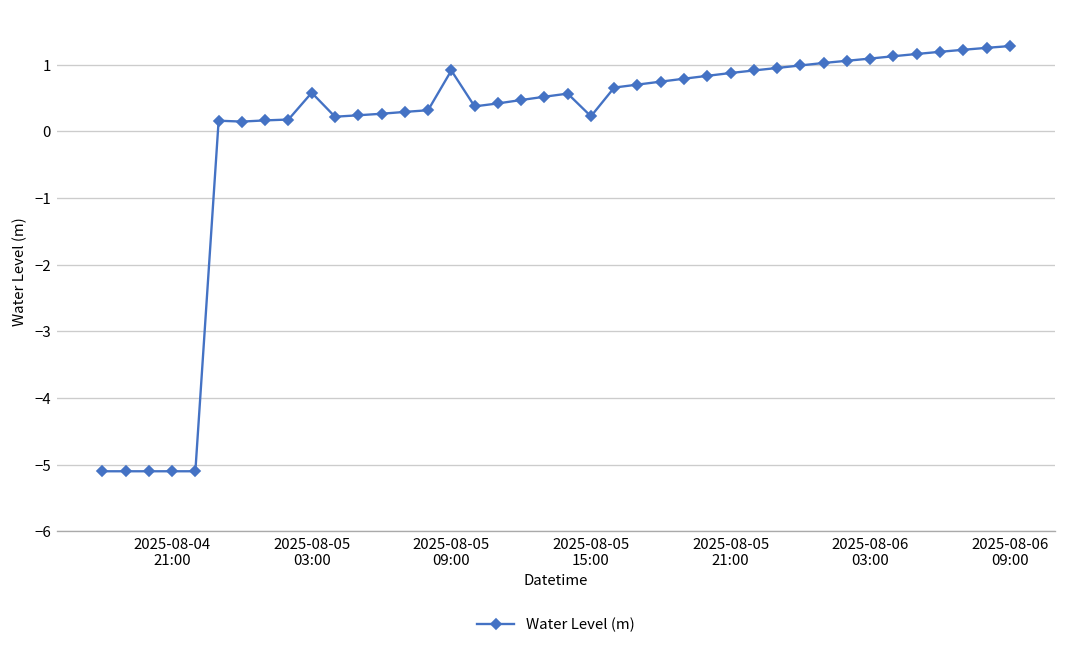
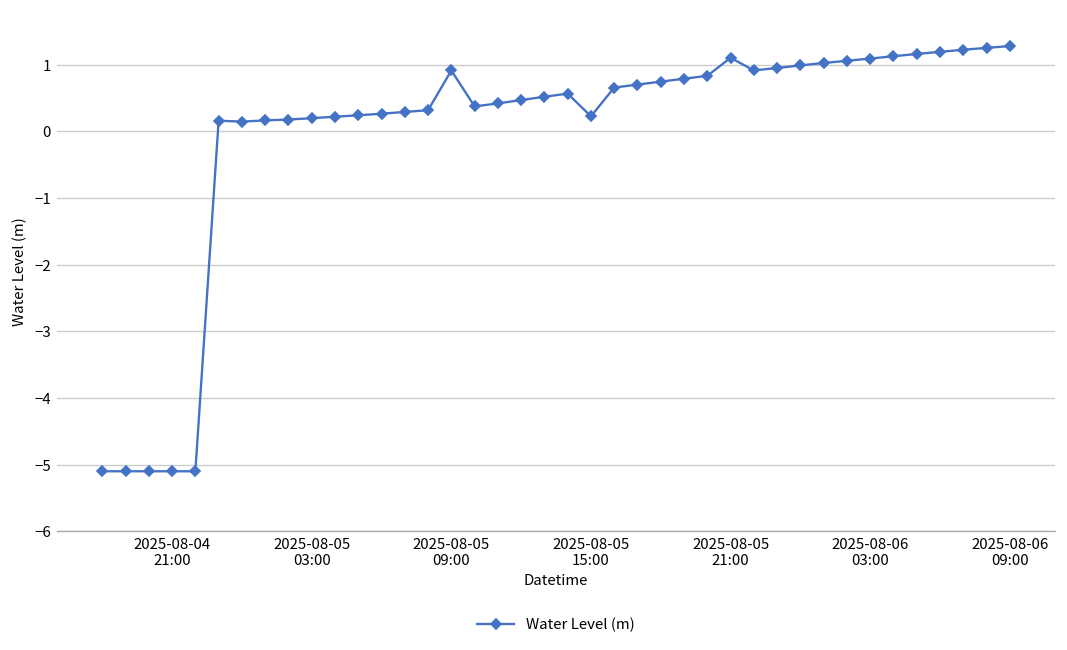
  {
    "2025-08-04 21:00": -5.1,
-   "2025-08-05 03:00": 0.6,
+   "2025-08-05 03:00": 0.2,
    "2025-08-05 09:00": 0.9,
    "2025-08-05 15:00": 0.2,
-   "2025-08-05 21:00": 0.9,
+   "2025-08-05 21:00": 1.1,
    "2025-08-06 03:00": 1.1,
    "2025-08-06 09:00": 1.3
  }
